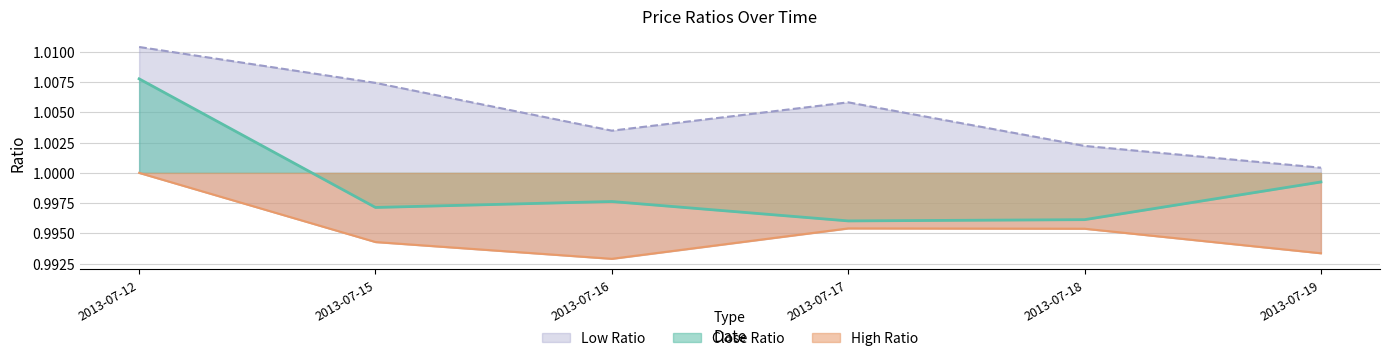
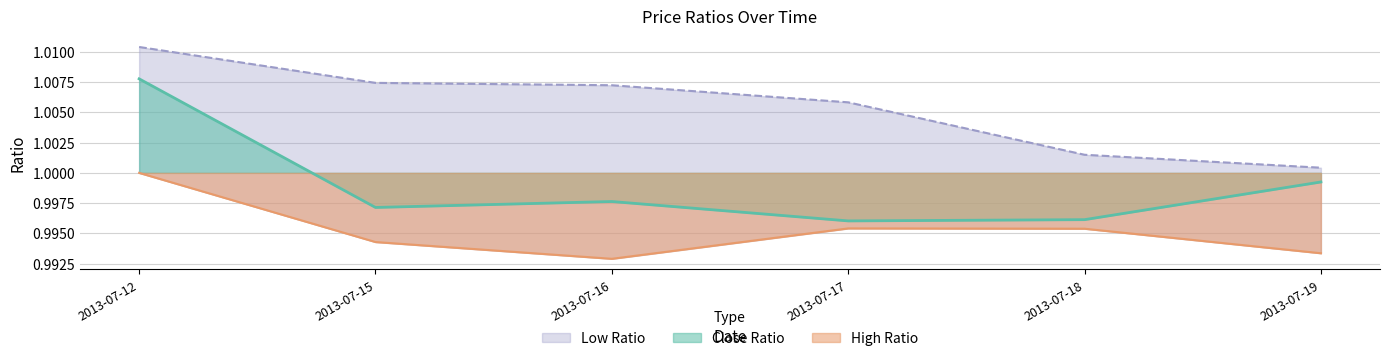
  {
    "Low Ratio": {
      "2013-07-12": 1.0104,
      "2013-07-15": 1.0074,
-     "2013-07-16": 1.0035,
+     "2013-07-16": 1.0072,
      "2013-07-17": 1.0058,
-     "2013-07-18": 1.0022,
+     "2013-07-18": 1.0015,
      "2013-07-19": 1.0004
    }
  }
